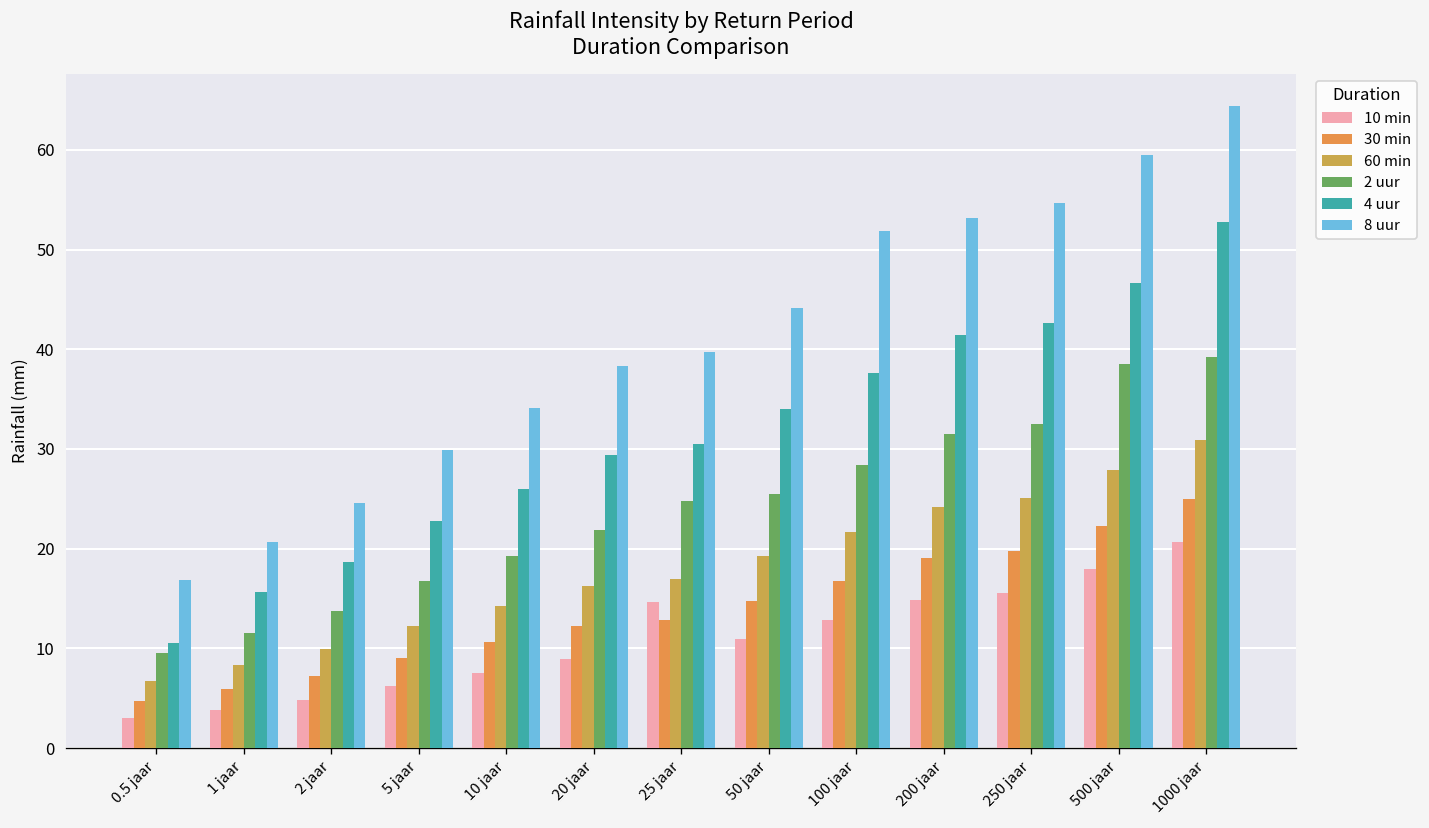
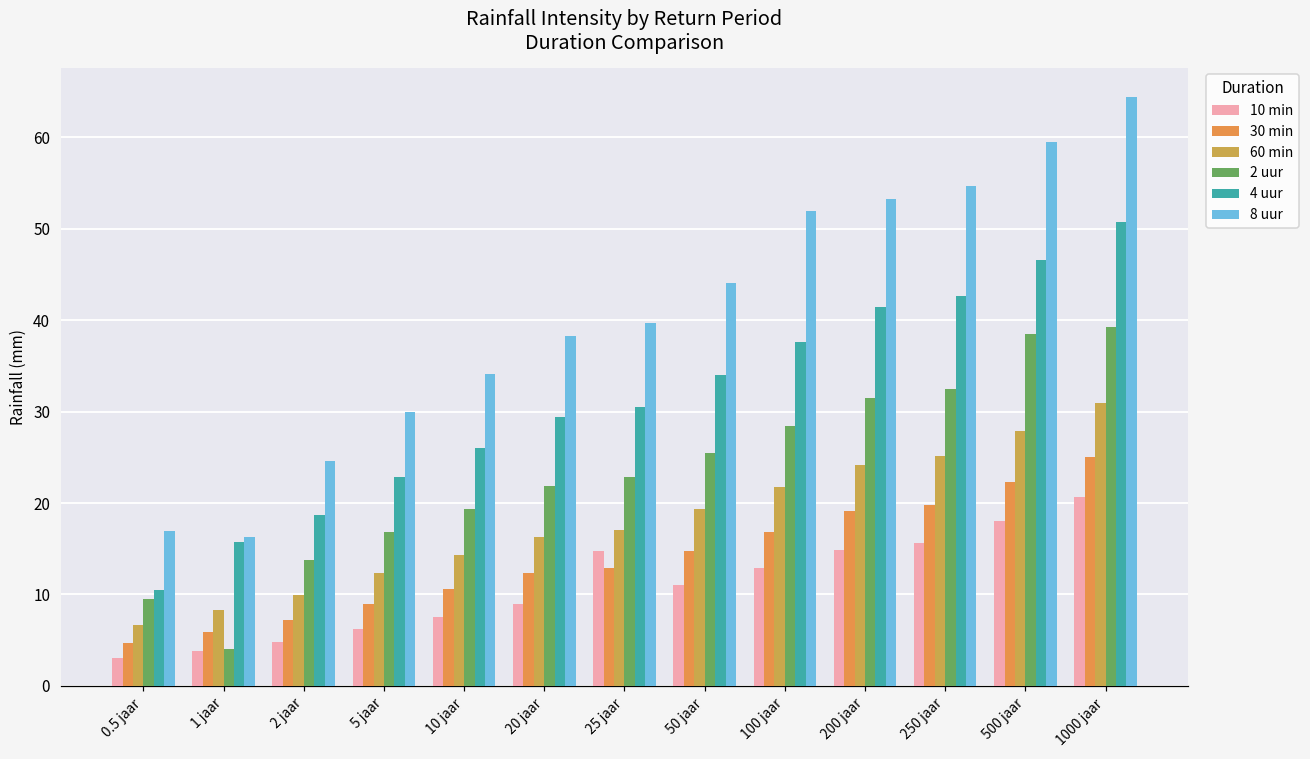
  {
    "10 min": {
      "0.5 jaar": 3,
      "1 jaar": 4,
      "2 jaar": 5,
      "5 jaar": 6,
      "10 jaar": 8,
      "20 jaar": 9,
      "25 jaar": 15,
      "50 jaar": 11,
      "100 jaar": 13,
      "200 jaar": 15,
      "250 jaar": 16,
      "500 jaar": 18,
      "1000 jaar": 21
    },
    "2 uur": {
      "0.5 jaar": 10,
-     "1 jaar": 12,
+     "1 jaar": 4,
      "2 jaar": 14,
      "5 jaar": 17,
      "10 jaar": 19,
      "20 jaar": 22,
-     "25 jaar": 25,
+     "25 jaar": 23,
      "50 jaar": 26,
      "100 jaar": 28,
      "200 jaar": 32,
      "250 jaar": 33,
      "500 jaar": 39,
      "1000 jaar": 39
    },
    "4 uur": {
      "0.5 jaar": 11,
      "1 jaar": 16,
      "2 jaar": 19,
      "5 jaar": 23,
      "10 jaar": 26,
      "20 jaar": 29,
      "25 jaar": 31,
      "50 jaar": 34,
      "100 jaar": 38,
      "200 jaar": 41,
      "250 jaar": 43,
      "500 jaar": 47,
-     "1000 jaar": 53
+     "1000 jaar": 51
    },
    "8 uur": {
      "0.5 jaar": 17,
-     "1 jaar": 21,
+     "1 jaar": 16,
      "2 jaar": 25,
      "5 jaar": 30,
      "10 jaar": 34,
      "20 jaar": 38,
      "25 jaar": 40,
      "50 jaar": 44,
      "100 jaar": 52,
      "200 jaar": 53,
      "250 jaar": 55,
      "500 jaar": 60,
      "1000 jaar": 64
    }
  }
